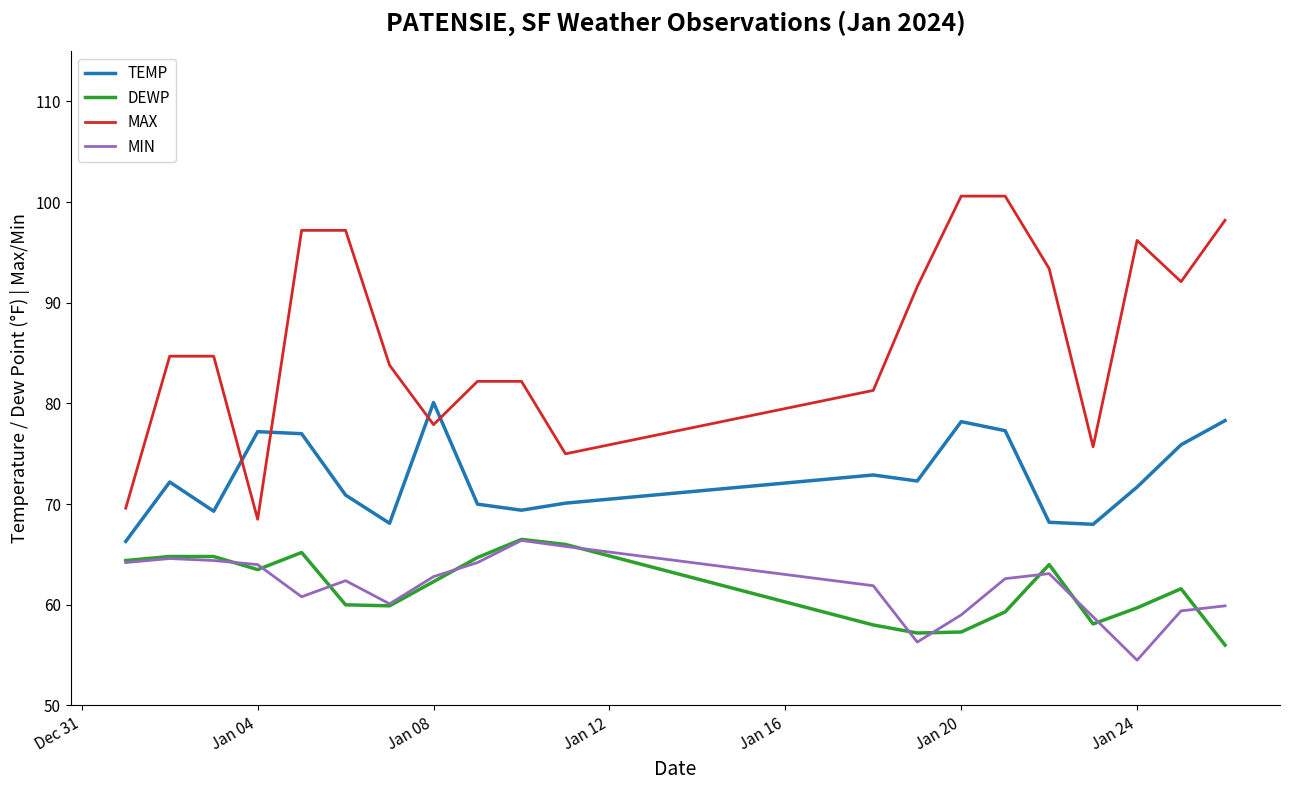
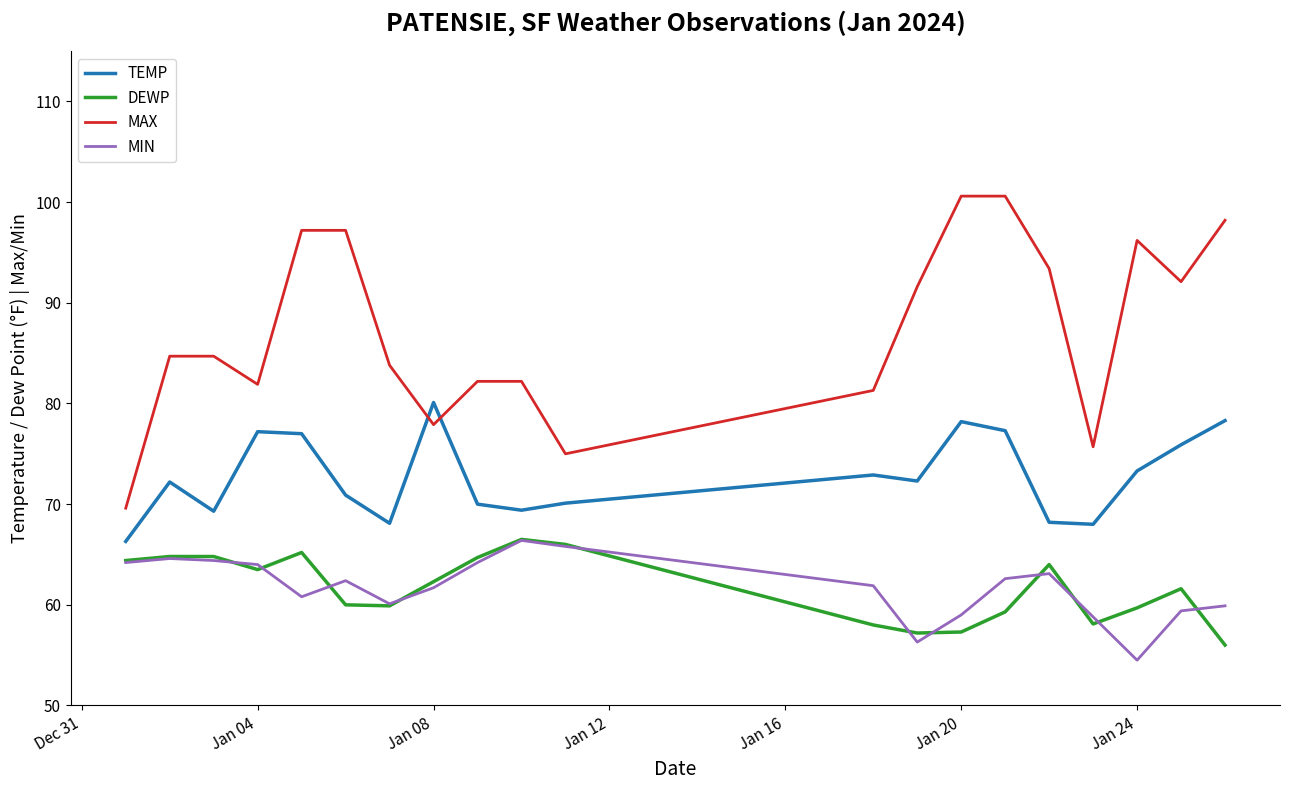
  {
    "TEMP": {
      "Jan 04": 77.2,
      "Jan 08": 80.1,
      "Jan 20": 78.2,
-     "Jan 24": 71.7
+     "Jan 24": 73.3
    },
    "DEWP": {
      "Jan 04": 63.5,
      "Jan 08": 62.3,
      "Jan 20": 57.3,
      "Jan 24": 59.7
    },
    "MAX": {
-     "Jan 04": 68.5,
+     "Jan 04": 81.9,
      "Jan 08": 77.9,
      "Jan 20": 100.6,
      "Jan 24": 96.2
    },
    "MIN": {
      "Jan 04": 64.0,
-     "Jan 08": 62.8,
+     "Jan 08": 61.7,
      "Jan 20": 59.0,
      "Jan 24": 54.5
    }
  }
